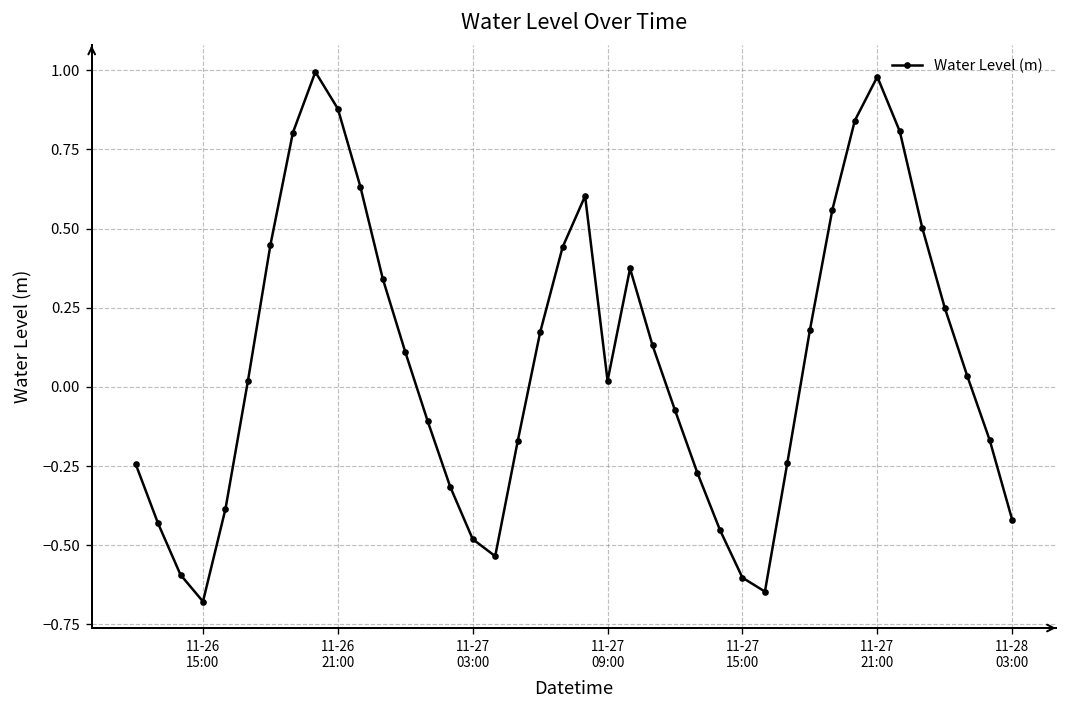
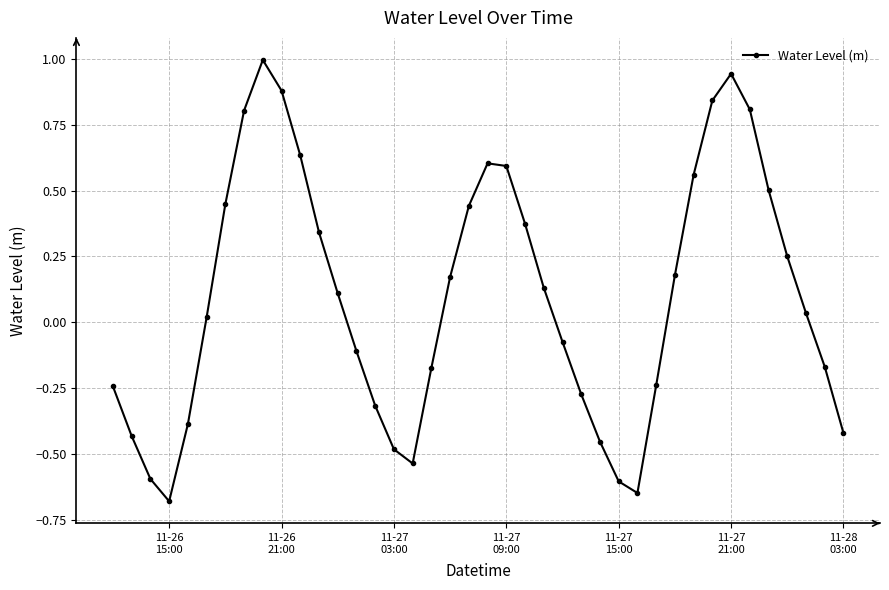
  {
    "11-26 15:00": -0.68,
    "11-26 21:00": 0.88,
    "11-27 03:00": -0.48,
-   "11-27 09:00": 0.02,
+   "11-27 09:00": 0.59,
    "11-27 15:00": -0.60,
-   "11-27 21:00": 0.98,
+   "11-27 21:00": 0.94,
    "11-28 03:00": -0.42
  }
